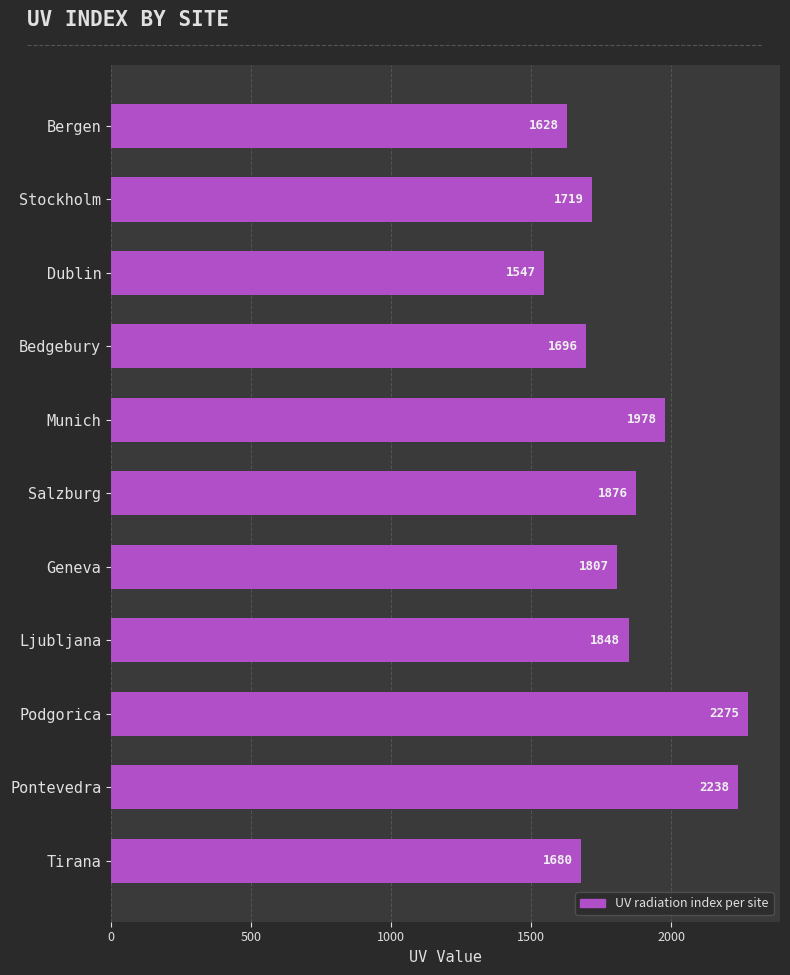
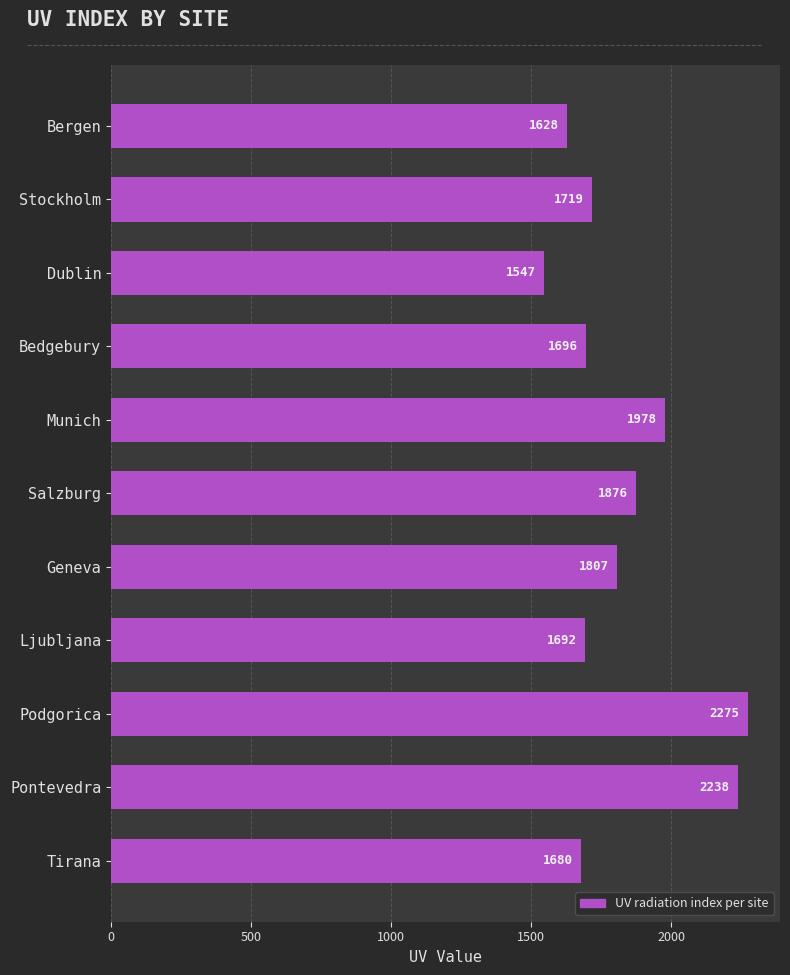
  {
    "Bergen": 1628,
    "Stockholm": 1719,
    "Dublin": 1547,
    "Bedgebury": 1696,
    "Munich": 1978,
    "Salzburg": 1876,
    "Geneva": 1807,
-   "Ljubljana": 1848,
+   "Ljubljana": 1692,
    "Podgorica": 2275,
    "Pontevedra": 2238,
    "Tirana": 1680
  }
